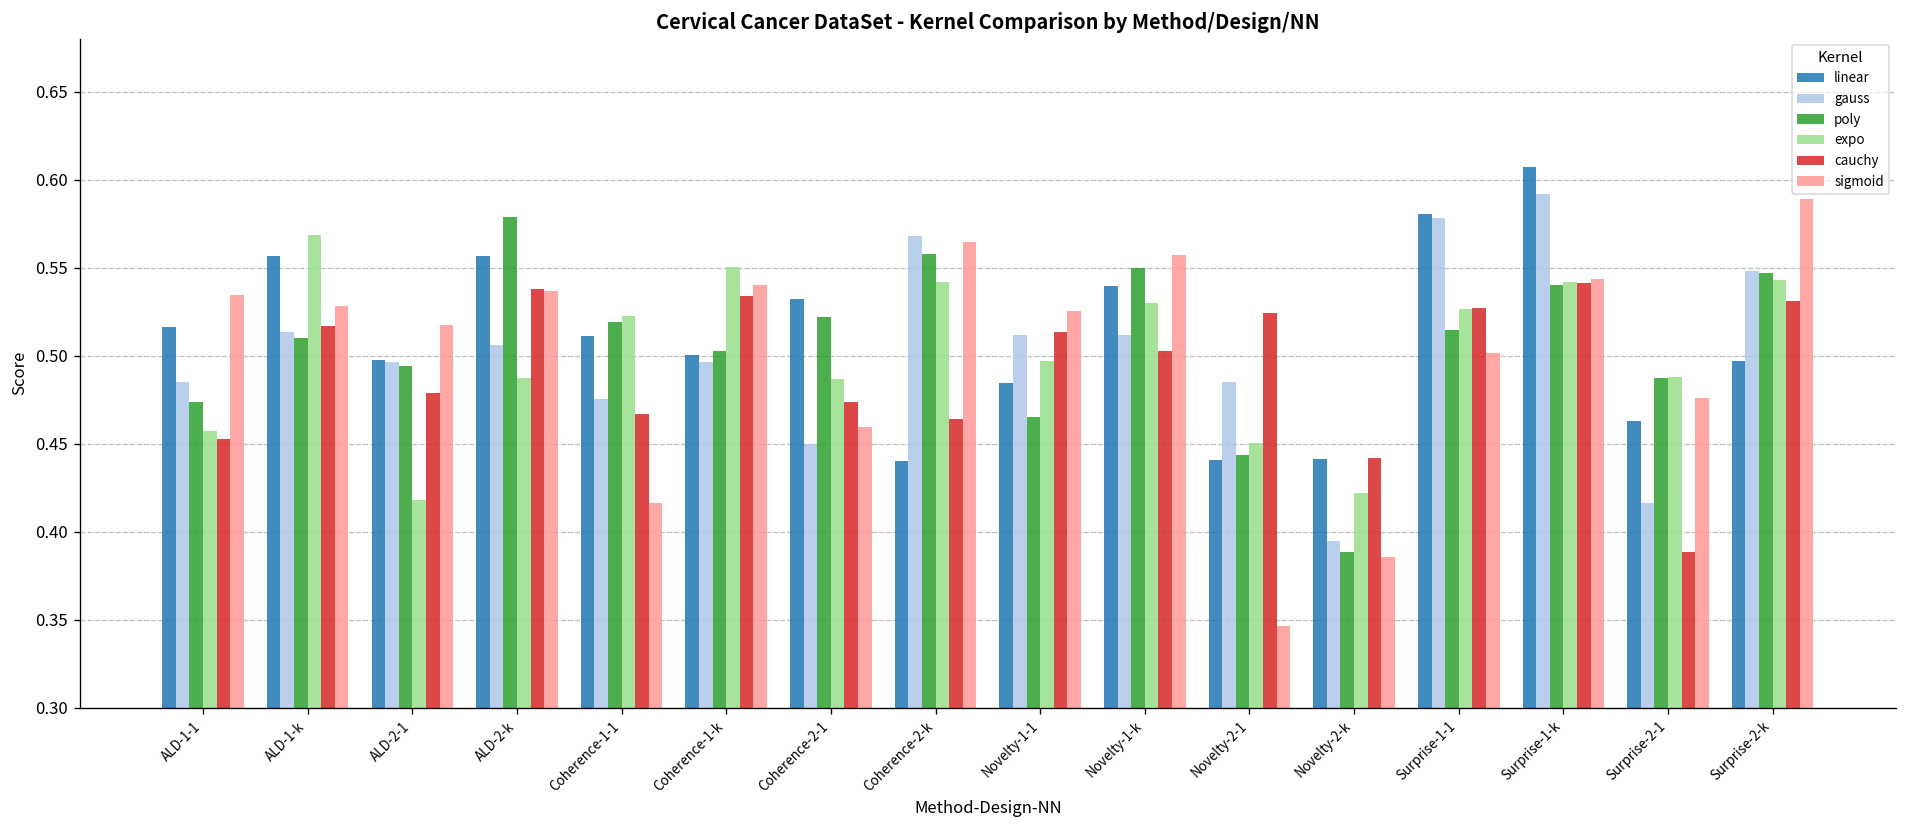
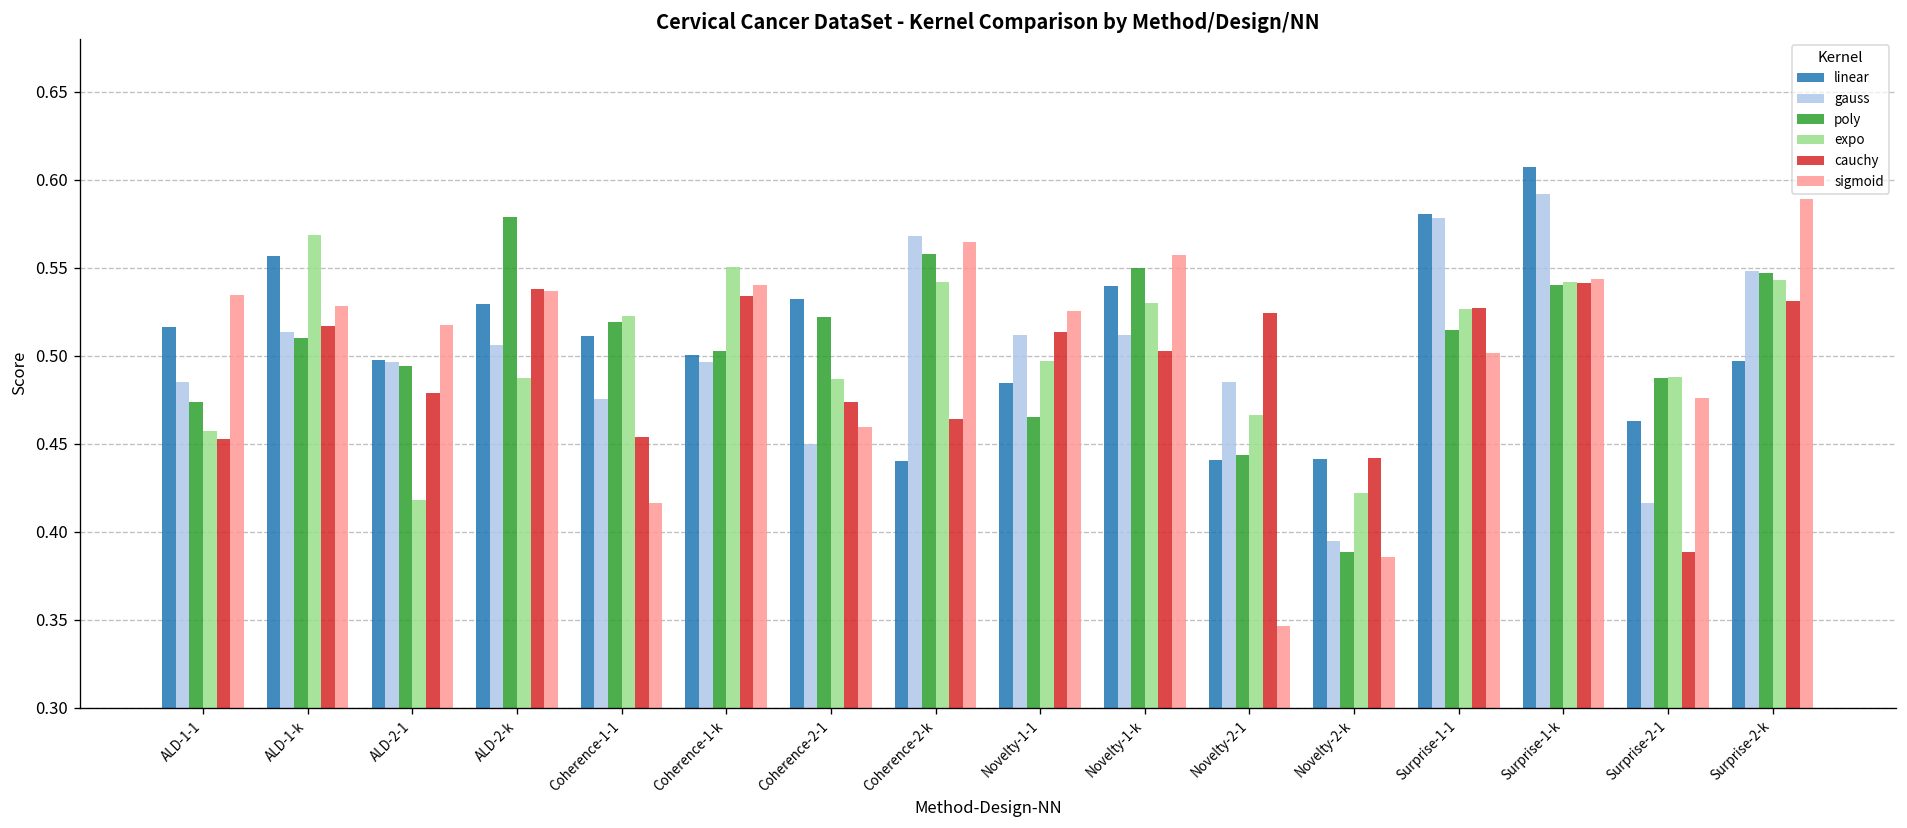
  {
    "linear": {
      "ALD-1-1": 0.516,
      "ALD-1-k": 0.557,
      "ALD-2-1": 0.497,
-     "ALD-2-k": 0.557,
+     "ALD-2-k": 0.530,
      "Coherence-1-1": 0.511,
      "Coherence-1-k": 0.501,
      "Coherence-2-1": 0.532,
      "Coherence-2-k": 0.440,
      "Novelty-1-1": 0.484,
      "Novelty-1-k": 0.539,
      "Novelty-2-1": 0.441,
      "Novelty-2-k": 0.441,
      "Surprise-1-1": 0.580,
      "Surprise-1-k": 0.607,
      "Surprise-2-1": 0.463,
      "Surprise-2-k": 0.497
    },
    "gauss": {
      "ALD-1-1": 0.485,
      "ALD-1-k": 0.513,
      "ALD-2-1": 0.496,
      "ALD-2-k": 0.506,
      "Coherence-1-1": 0.476,
      "Coherence-1-k": 0.496,
      "Coherence-2-1": 0.450,
      "Coherence-2-k": 0.568,
      "Novelty-1-1": 0.512,
      "Novelty-1-k": 0.512,
      "Novelty-2-1": 0.485,
      "Novelty-2-k": 0.395,
      "Surprise-1-1": 0.578,
      "Surprise-1-k": 0.592,
      "Surprise-2-1": 0.416,
      "Surprise-2-k": 0.548
    },
    "poly": {
      "ALD-1-1": 0.474,
      "ALD-1-k": 0.510,
      "ALD-2-1": 0.494,
      "ALD-2-k": 0.579,
      "Coherence-1-1": 0.519,
      "Coherence-1-k": 0.503,
      "Coherence-2-1": 0.522,
      "Coherence-2-k": 0.558,
      "Novelty-1-1": 0.465,
      "Novelty-1-k": 0.550,
      "Novelty-2-1": 0.444,
      "Novelty-2-k": 0.389,
      "Surprise-1-1": 0.514,
      "Surprise-1-k": 0.540,
      "Surprise-2-1": 0.487,
      "Surprise-2-k": 0.547
    },
    "expo": {
      "ALD-1-1": 0.457,
      "ALD-1-k": 0.569,
      "ALD-2-1": 0.418,
      "ALD-2-k": 0.488,
      "Coherence-1-1": 0.523,
      "Coherence-1-k": 0.550,
      "Coherence-2-1": 0.487,
      "Coherence-2-k": 0.542,
      "Novelty-1-1": 0.497,
      "Novelty-1-k": 0.530,
-     "Novelty-2-1": 0.450,
+     "Novelty-2-1": 0.466,
      "Novelty-2-k": 0.422,
      "Surprise-1-1": 0.526,
      "Surprise-1-k": 0.542,
      "Surprise-2-1": 0.488,
      "Surprise-2-k": 0.543
    },
    "cauchy": {
      "ALD-1-1": 0.453,
      "ALD-1-k": 0.517,
      "ALD-2-1": 0.479,
      "ALD-2-k": 0.538,
-     "Coherence-1-1": 0.467,
+     "Coherence-1-1": 0.454,
      "Coherence-1-k": 0.534,
      "Coherence-2-1": 0.474,
      "Coherence-2-k": 0.464,
      "Novelty-1-1": 0.513,
      "Novelty-1-k": 0.502,
      "Novelty-2-1": 0.524,
      "Novelty-2-k": 0.442,
      "Surprise-1-1": 0.527,
      "Surprise-1-k": 0.541,
      "Surprise-2-1": 0.389,
      "Surprise-2-k": 0.531
    },
    "sigmoid": {
      "ALD-1-1": 0.534,
      "ALD-1-k": 0.528,
      "ALD-2-1": 0.518,
      "ALD-2-k": 0.537,
      "Coherence-1-1": 0.416,
      "Coherence-1-k": 0.540,
      "Coherence-2-1": 0.459,
      "Coherence-2-k": 0.565,
      "Novelty-1-1": 0.525,
      "Novelty-1-k": 0.557,
      "Novelty-2-1": 0.346,
      "Novelty-2-k": 0.386,
      "Surprise-1-1": 0.501,
      "Surprise-1-k": 0.544,
      "Surprise-2-1": 0.476,
      "Surprise-2-k": 0.589
    }
  }
